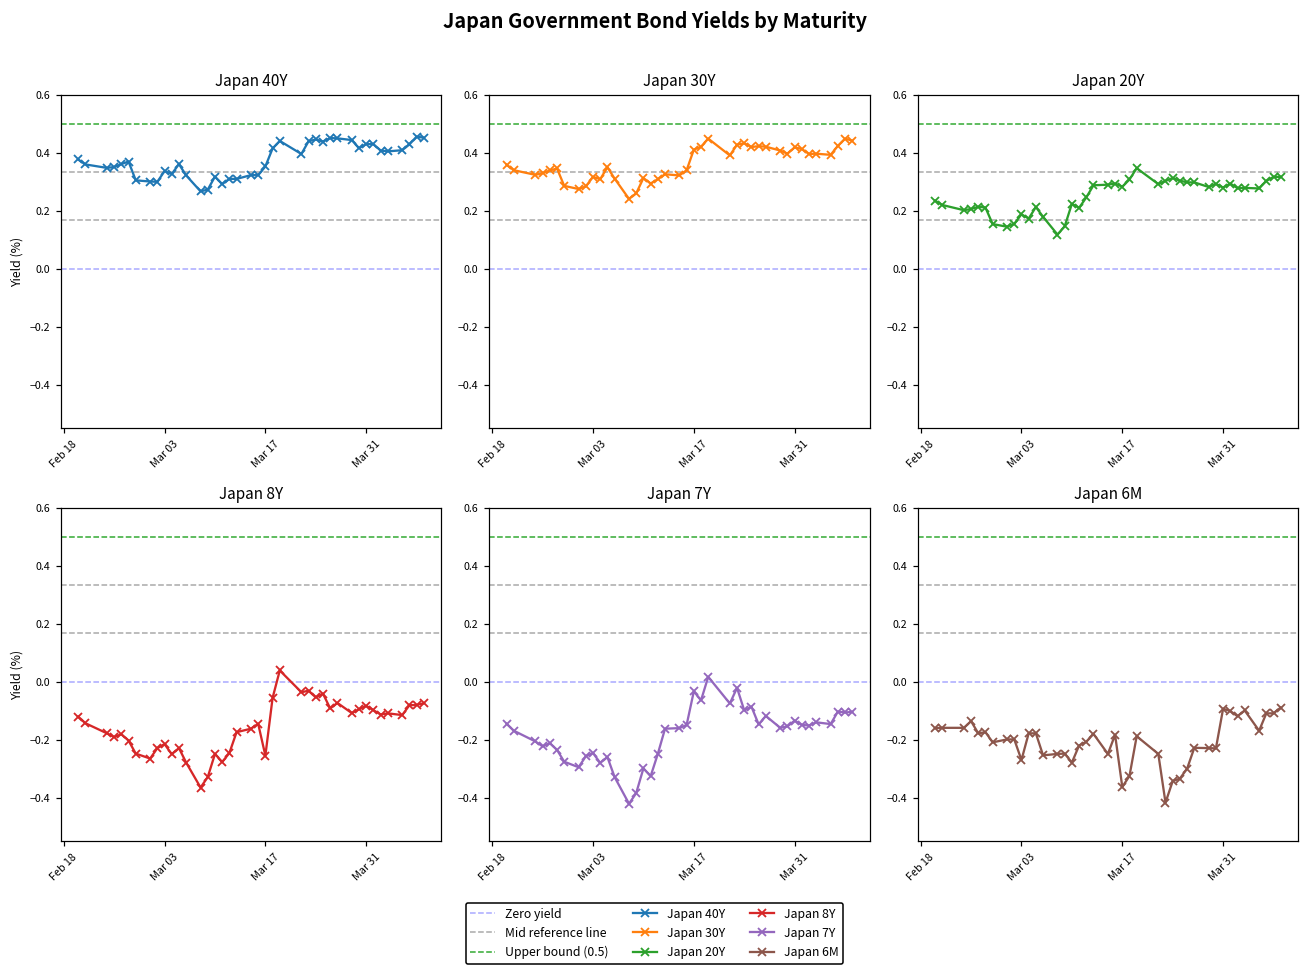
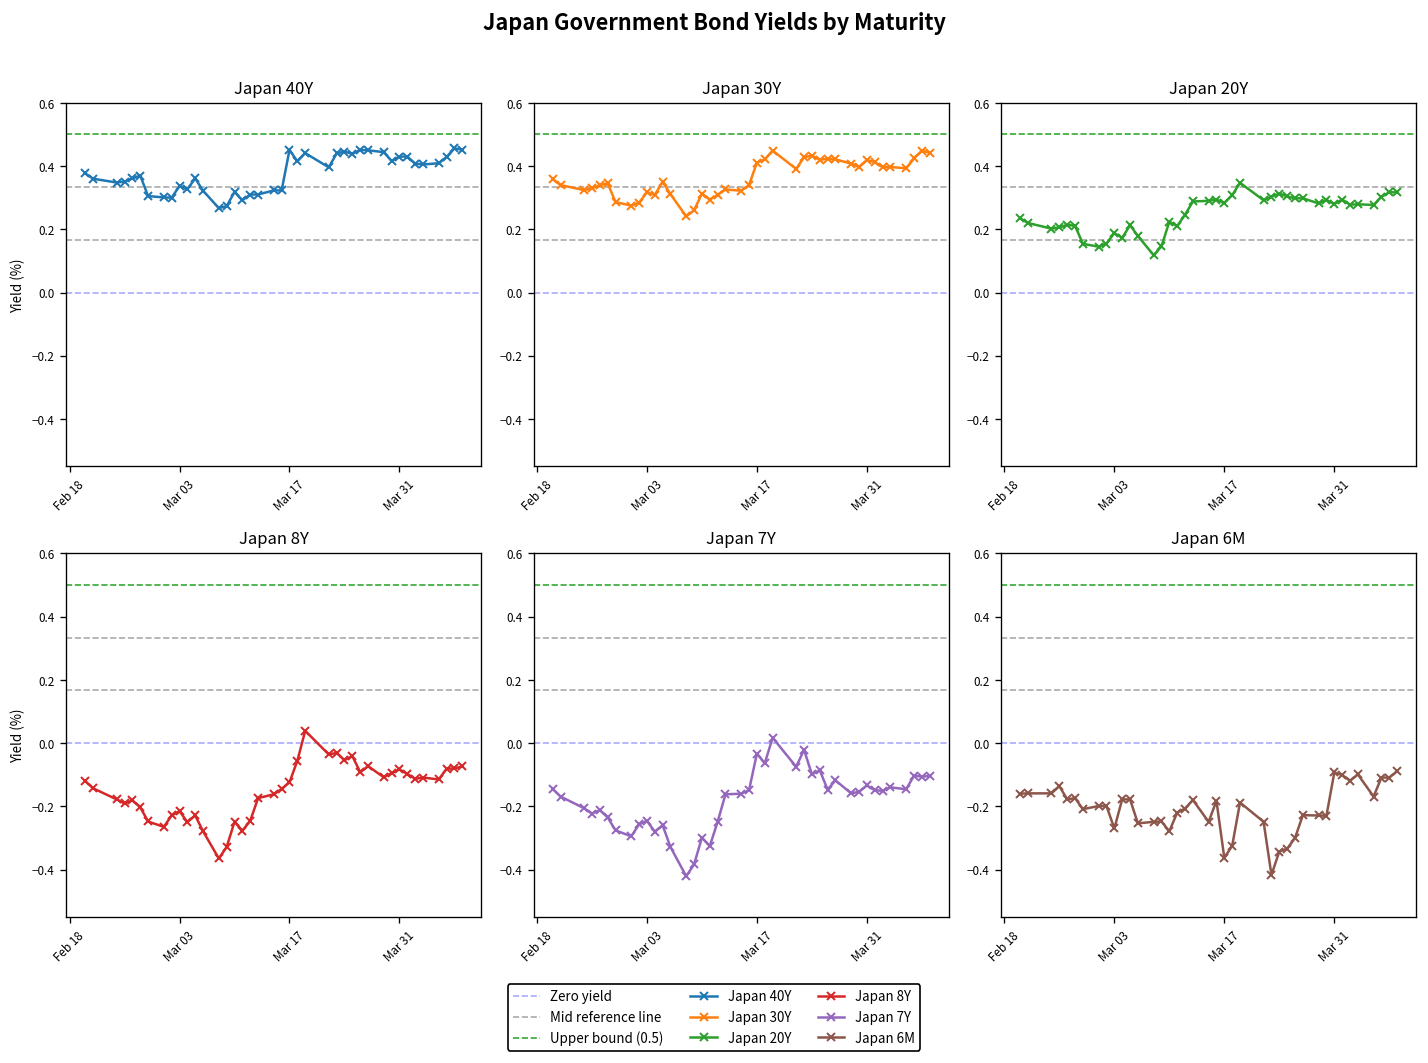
  {
    "Japan 40Y": {
      "Mar 03": 0.34,
-     "Mar 17": 0.35,
+     "Mar 17": 0.45,
      "Mar 31": 0.43
    },
    "Japan 30Y": {
      "Mar 03": 0.32,
      "Mar 17": 0.41,
      "Mar 31": 0.42
    },
    "Japan 20Y": {
      "Mar 03": 0.19,
      "Mar 17": 0.28,
      "Mar 31": 0.28
    },
    "Japan 8Y": {
      "Mar 03": -0.22,
-     "Mar 17": -0.26,
+     "Mar 17": -0.12,
      "Mar 31": -0.08
    },
    "Japan 7Y": {
      "Mar 03": -0.25,
      "Mar 17": -0.03,
      "Mar 31": -0.13
    },
    "Japan 6M": {
      "Mar 03": -0.27,
      "Mar 17": -0.36,
      "Mar 31": -0.09
    }
  }
